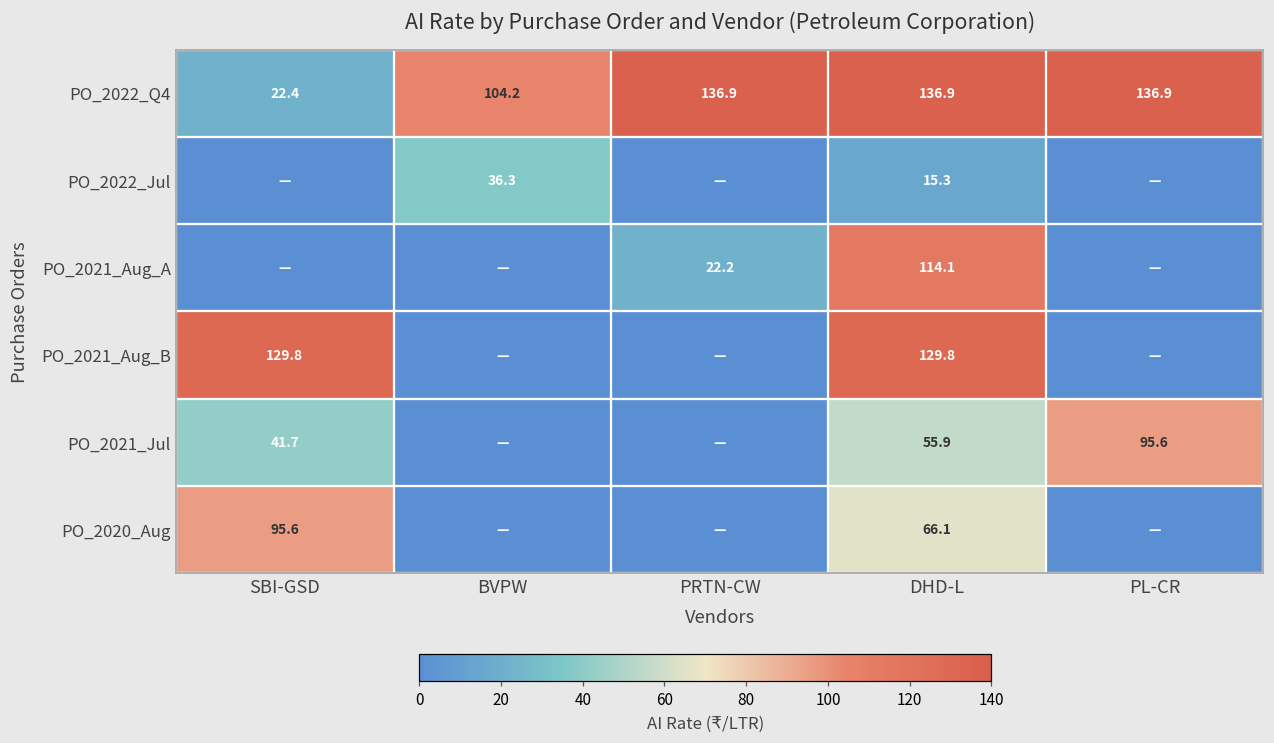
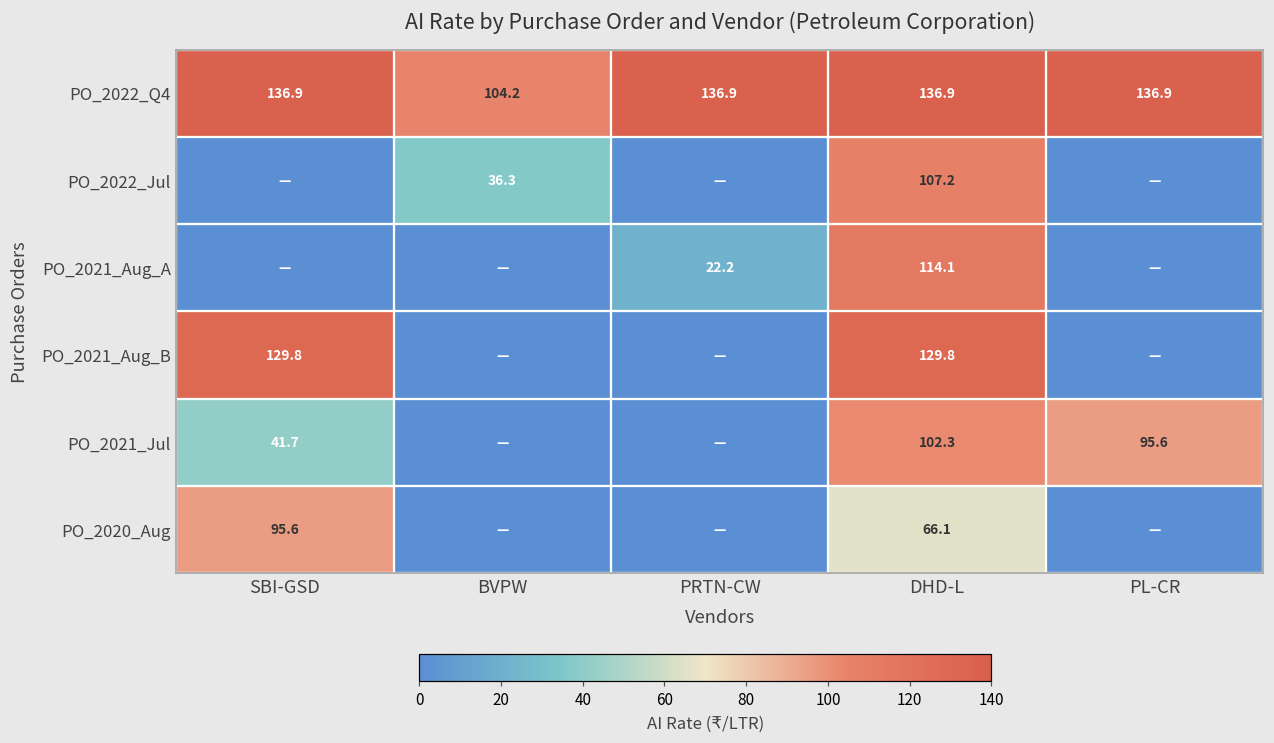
  {
    "PO_2022_Q4": {
-     "SBI-GSD": 22.4,
+     "SBI-GSD": 136.9,
      "BVPW": 104.2,
      "PRTN-CW": 136.9,
      "DHD-L": 136.9,
      "PL-CR": 136.9
    },
    "PO_2022_Jul": {
      "BVPW": 36.3,
-     "DHD-L": 15.3
+     "DHD-L": 107.2
    },
    "PO_2021_Aug_A": {
      "PRTN-CW": 22.2,
      "DHD-L": 114.1
    },
    "PO_2021_Aug_B": {
      "SBI-GSD": 129.8,
      "DHD-L": 129.8
    },
    "PO_2021_Jul": {
      "SBI-GSD": 41.7,
-     "DHD-L": 55.9,
+     "DHD-L": 102.3,
      "PL-CR": 95.6
    },
    "PO_2020_Aug": {
      "SBI-GSD": 95.6,
      "DHD-L": 66.1
    }
  }
